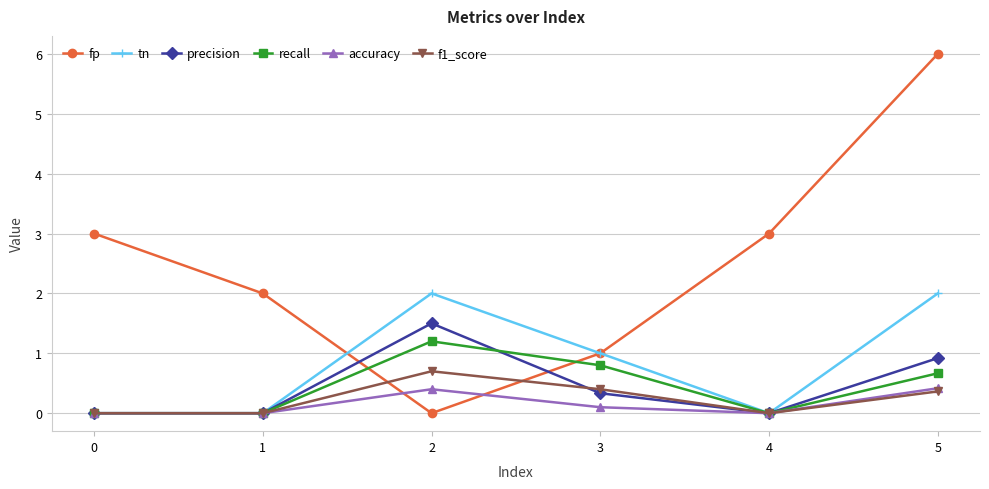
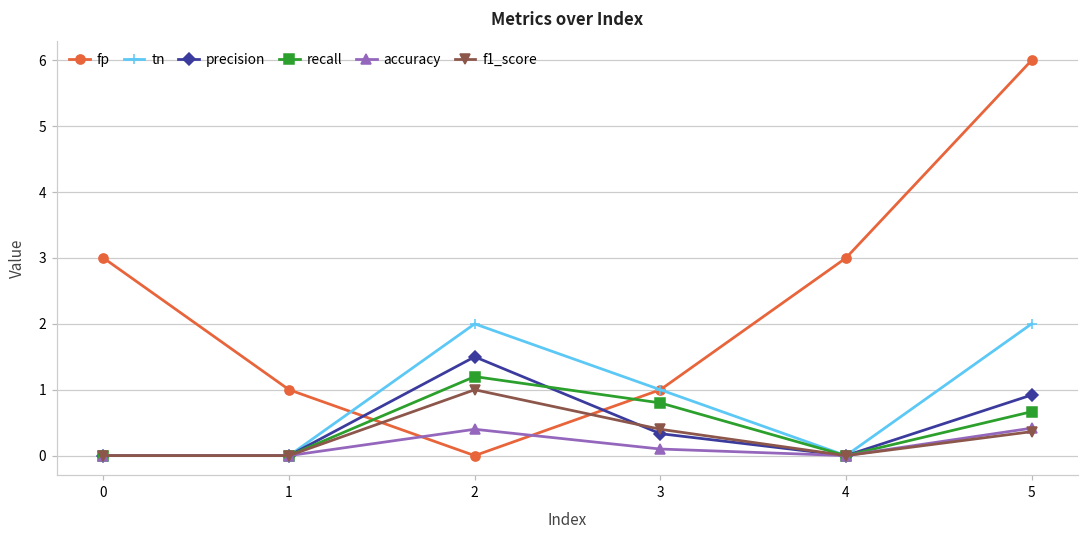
  {
    "fp": {
      "0": 3,
-     "1": 2,
+     "1": 1,
      "2": 0,
      "4": 3,
      "5": 6
    },
    "tn": {
      "2": 2.0,
      "5": 2.0
    },
    "precision": {
      "2": 1.5,
      "3": 0.3,
      "5": 0.9
    },
    "recall": {
      "2": 1.2,
      "3": 0.8,
      "5": 0.7
    },
    "accuracy": {
      "2": 0.4,
      "3": 0.1,
      "5": 0.4
    },
    "f1_score": {
-     "2": 0.7,
+     "2": 1.0,
      "3": 0.4,
      "5": 0.4
    }
  }
